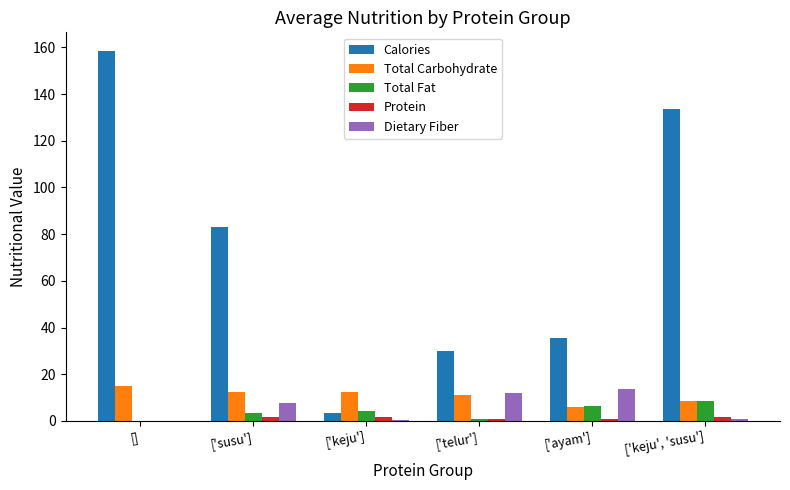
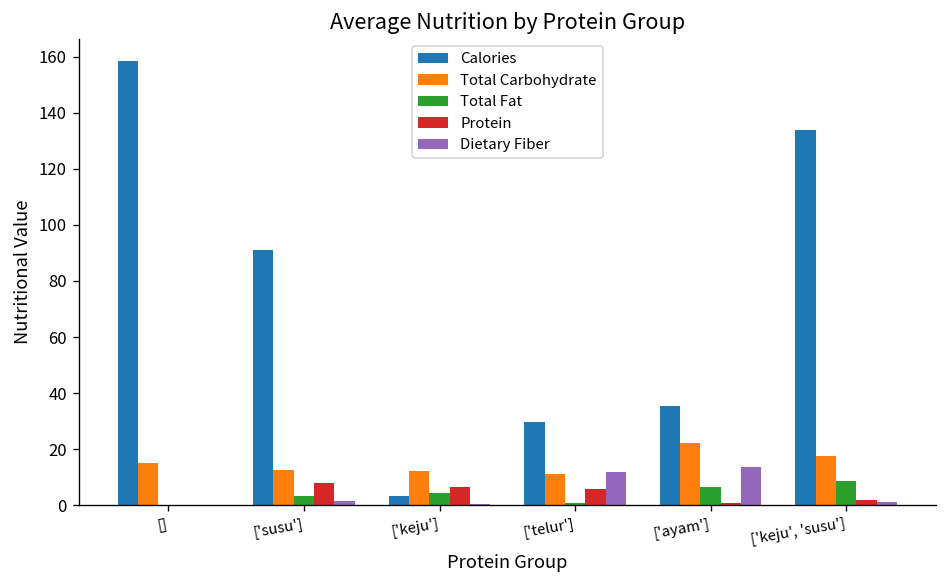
  {
    "Calories": {
      "[]": 159,
-     "['susu']": 83,
+     "['susu']": 91,
      "['keju']": 3,
      "['telur']": 30,
      "['ayam']": 36,
      "['keju', 'susu']": 134
    },
    "Total Carbohydrate": {
      "[]": 15,
      "['susu']": 13,
      "['keju']": 12,
      "['telur']": 11,
-     "['ayam']": 6,
-     "['keju', 'susu']": 9
+     "['ayam']": 22,
+     "['keju', 'susu']": 17
    },
    "Total Fat": {
      "[]": 0,
      "['susu']": 3,
      "['keju']": 4,
      "['ayam']": 6,
      "['keju', 'susu']": 9
    },
    "Protein": {
      "[]": 0,
-     "['susu']": 2,
-     "['keju']": 2,
-     "['telur']": 1,
+     "['susu']": 8,
+     "['keju']": 7,
+     "['telur']": 6,
      "['keju', 'susu']": 2
    },
    "Dietary Fiber": {
      "[]": 0,
-     "['susu']": 8,
+     "['susu']": 2,
      "['telur']": 12,
      "['ayam']": 14
    }
  }
